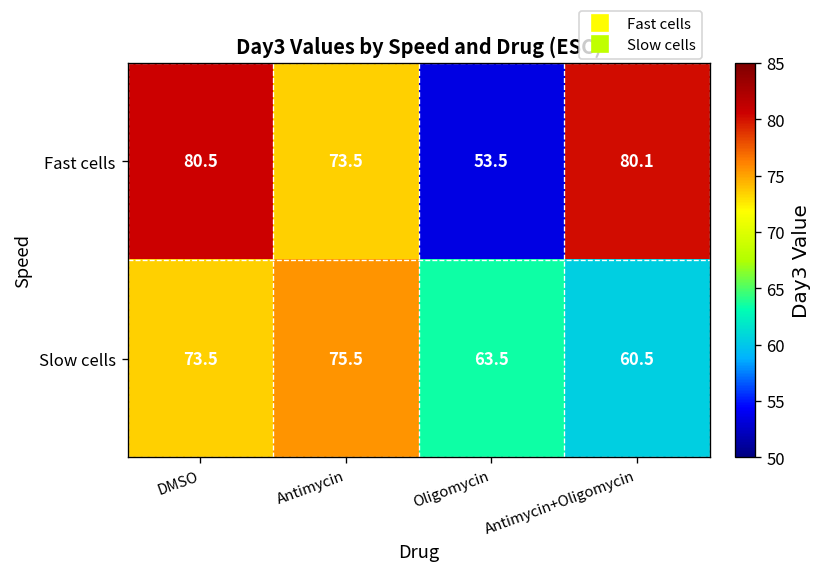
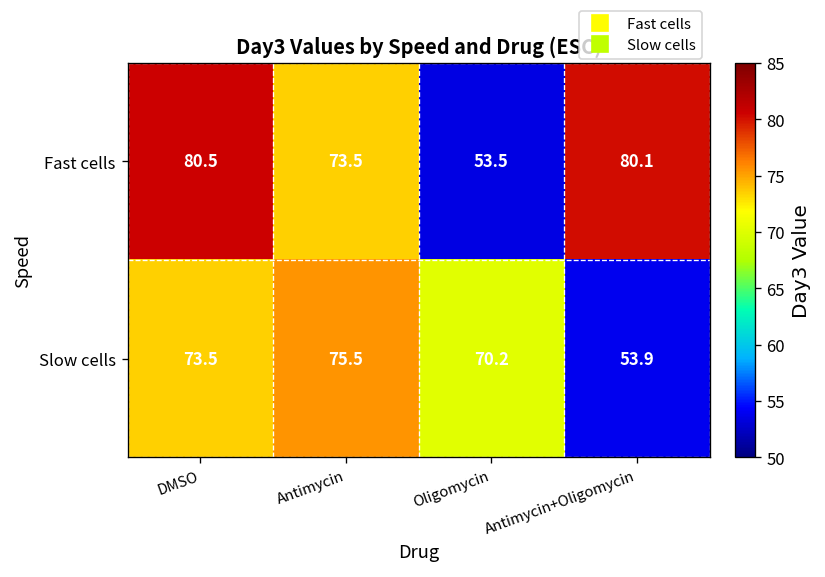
  {
    "Fast cells": {
      "DMSO": 80.5,
      "Antimycin": 73.5,
      "Oligomycin": 53.5,
      "Antimycin+Oligomycin": 80.1
    },
    "Slow cells": {
      "DMSO": 73.5,
      "Antimycin": 75.5,
-     "Oligomycin": 63.5,
-     "Antimycin+Oligomycin": 60.5
+     "Oligomycin": 70.2,
+     "Antimycin+Oligomycin": 53.9
    }
  }
